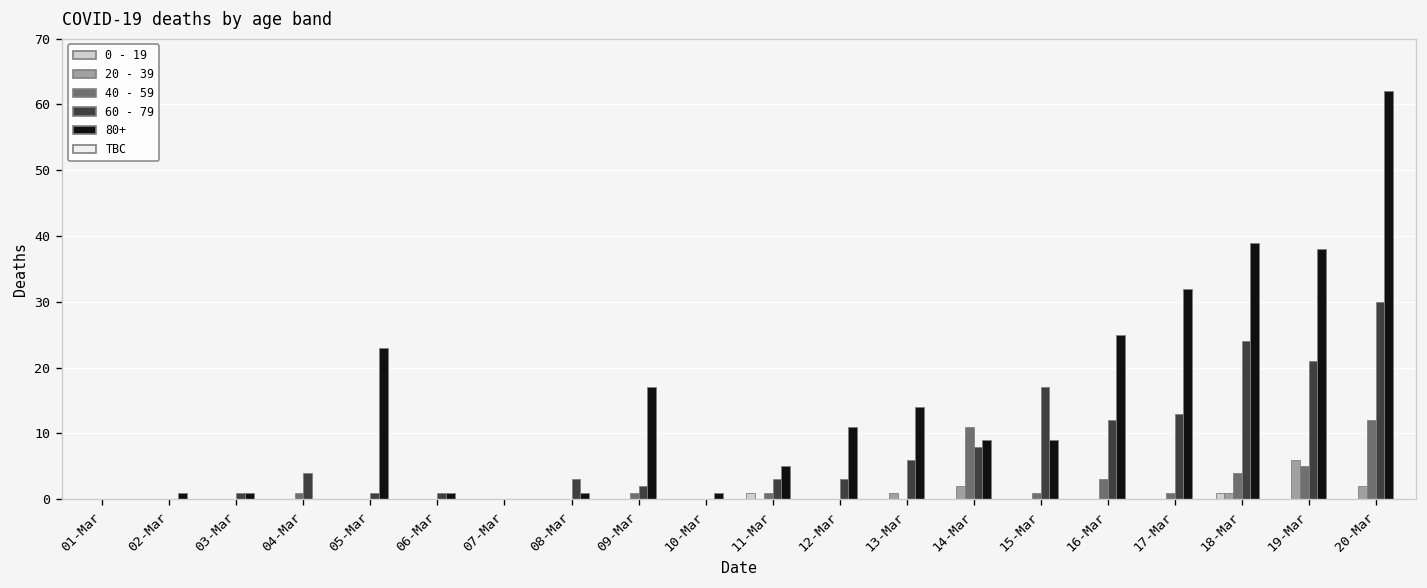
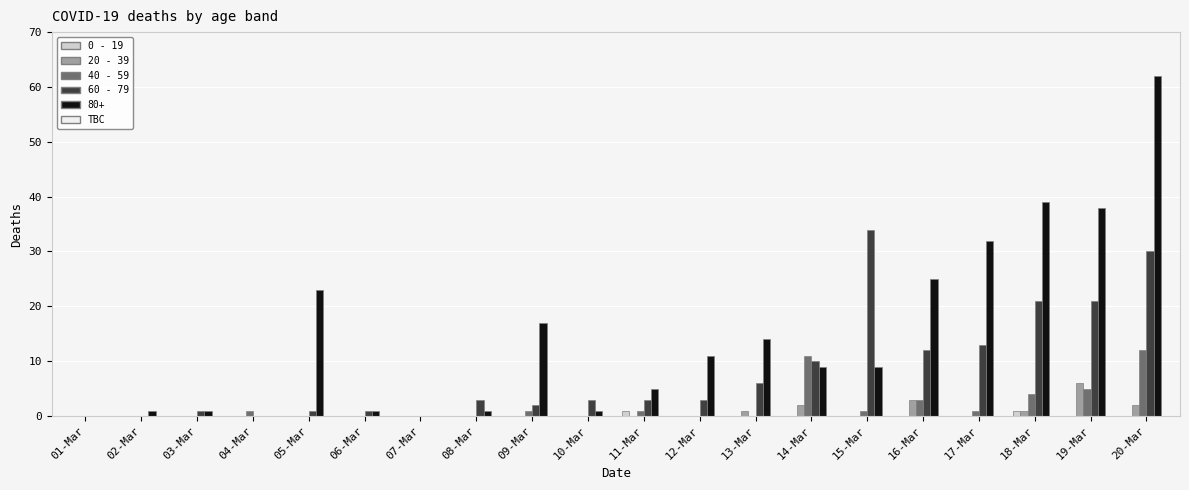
  {
    "20 - 39": {
      "01-Mar": 0,
      "02-Mar": 0,
      "03-Mar": 0,
      "04-Mar": 0,
      "05-Mar": 0,
      "06-Mar": 0,
      "07-Mar": 0,
      "08-Mar": 0,
      "09-Mar": 0,
      "10-Mar": 0,
      "11-Mar": 0,
      "12-Mar": 0,
      "13-Mar": 1,
      "14-Mar": 2,
      "15-Mar": 0,
-     "16-Mar": 0,
+     "16-Mar": 3,
      "17-Mar": 0,
      "18-Mar": 1,
      "19-Mar": 6,
      "20-Mar": 2
    },
    "40 - 59": {
      "01-Mar": 0,
      "02-Mar": 0,
      "03-Mar": 0,
      "04-Mar": 1,
      "05-Mar": 0,
      "06-Mar": 0,
      "07-Mar": 0,
      "08-Mar": 0,
      "09-Mar": 1,
      "10-Mar": 0,
      "11-Mar": 1,
      "12-Mar": 0,
      "13-Mar": 0,
      "14-Mar": 11,
      "15-Mar": 1,
      "16-Mar": 3,
      "17-Mar": 1,
      "18-Mar": 4,
      "19-Mar": 5,
      "20-Mar": 12
    },
    "60 - 79": {
      "01-Mar": 0,
      "02-Mar": 0,
      "03-Mar": 1,
-     "04-Mar": 4,
+     "04-Mar": 0,
      "05-Mar": 1,
      "06-Mar": 1,
      "07-Mar": 0,
      "08-Mar": 3,
      "09-Mar": 2,
-     "10-Mar": 0,
+     "10-Mar": 3,
      "11-Mar": 3,
      "12-Mar": 3,
      "13-Mar": 6,
-     "14-Mar": 8,
-     "15-Mar": 17,
+     "14-Mar": 10,
+     "15-Mar": 34,
      "16-Mar": 12,
      "17-Mar": 13,
-     "18-Mar": 24,
+     "18-Mar": 21,
      "19-Mar": 21,
      "20-Mar": 30
    },
    "80+": {
      "01-Mar": 0,
      "02-Mar": 1,
      "03-Mar": 1,
      "04-Mar": 0,
      "05-Mar": 23,
      "06-Mar": 1,
      "07-Mar": 0,
      "08-Mar": 1,
      "09-Mar": 17,
      "10-Mar": 1,
      "11-Mar": 5,
      "12-Mar": 11,
      "13-Mar": 14,
      "14-Mar": 9,
      "15-Mar": 9,
      "16-Mar": 25,
      "17-Mar": 32,
      "18-Mar": 39,
      "19-Mar": 38,
      "20-Mar": 62
    }
  }
